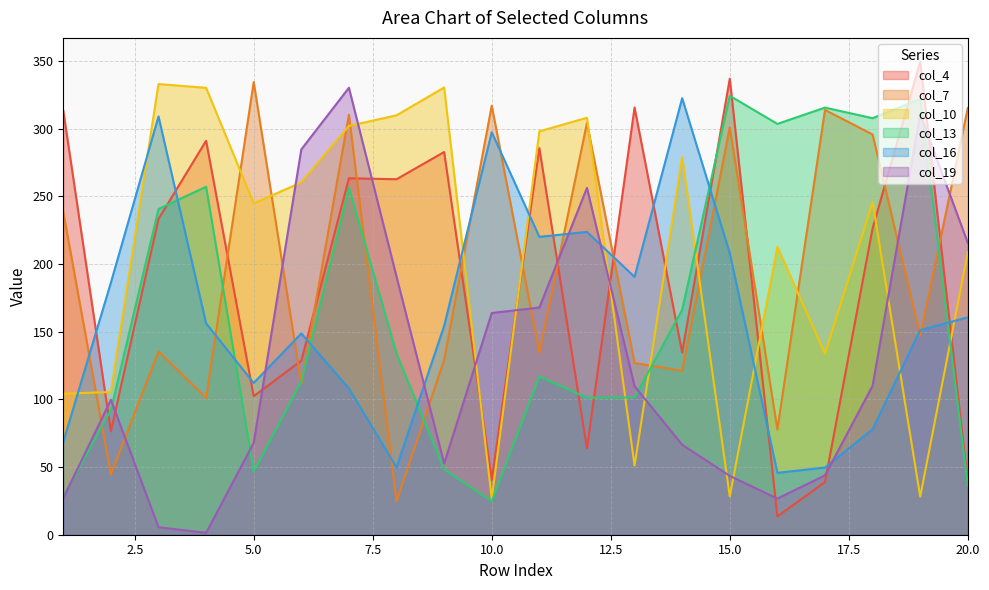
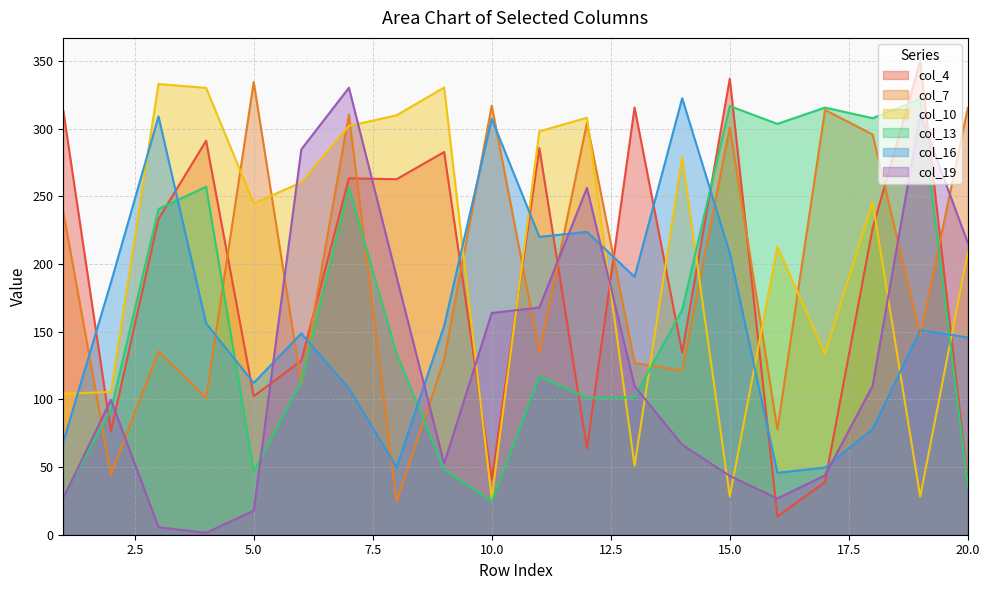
  {
    "col_13": {
      "5.0": 47,
-     "15.0": 324,
+     "15.0": 317,
      "20.0": 36
    },
    "col_16": {
      "5.0": 112,
-     "10.0": 297,
+     "10.0": 307,
      "15.0": 208,
-     "20.0": 161
+     "20.0": 146
    },
    "col_19": {
-     "5.0": 68,
+     "5.0": 18,
      "10.0": 164,
      "15.0": 43,
      "20.0": 216
    }
  }
